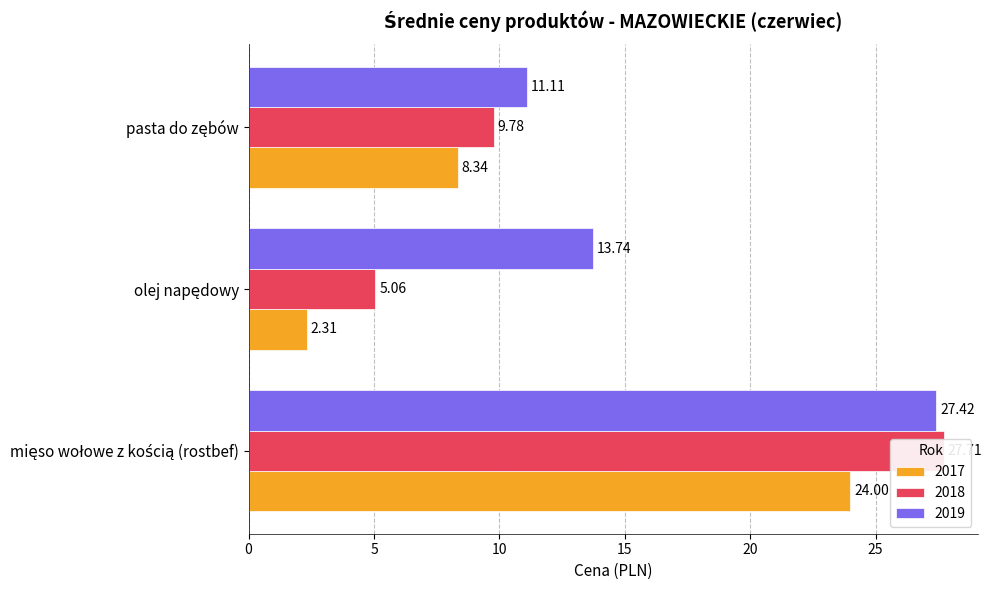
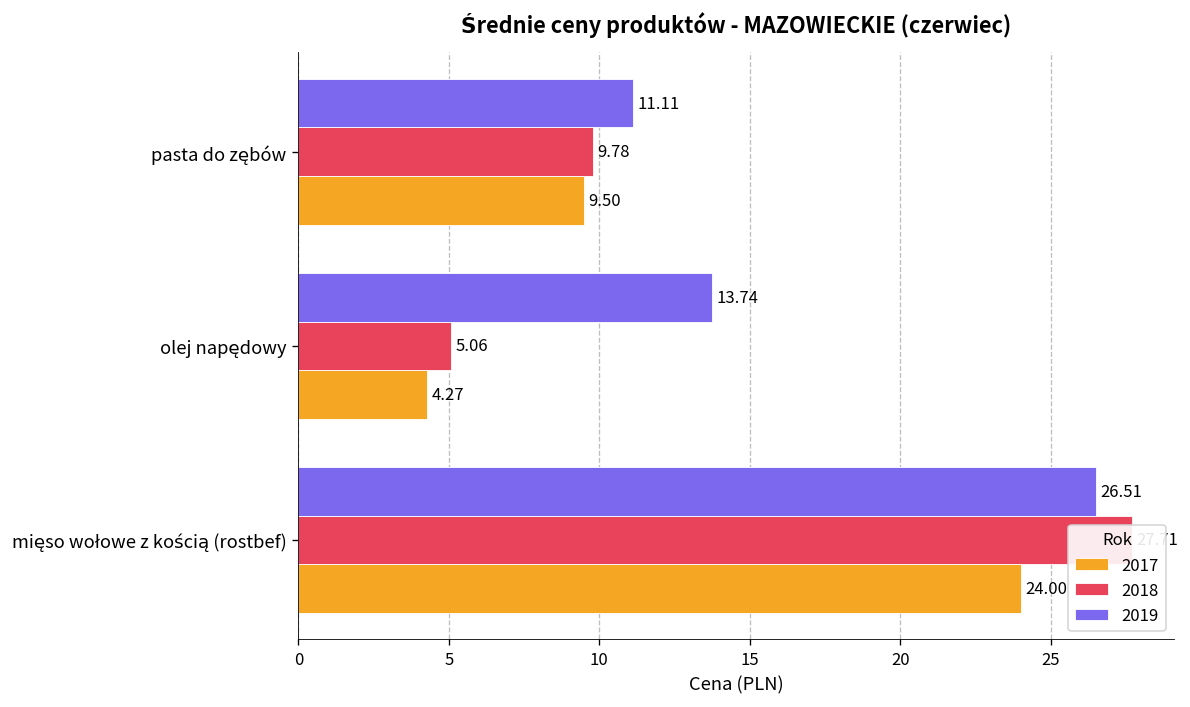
  {
    "2017": {
-     "pasta do zębów": 8.34,
-     "olej napędowy": 2.31,
+     "pasta do zębów": 9.50,
+     "olej napędowy": 4.27,
      "mięso wołowe z kością (rostbef)": 24.00
    },
    "2018": {
      "pasta do zębów": 9.78,
      "olej napędowy": 5.06
    },
    "2019": {
      "pasta do zębów": 11.11,
      "olej napędowy": 13.74,
-     "mięso wołowe z kością (rostbef)": 27.42
+     "mięso wołowe z kością (rostbef)": 26.51
    }
  }
